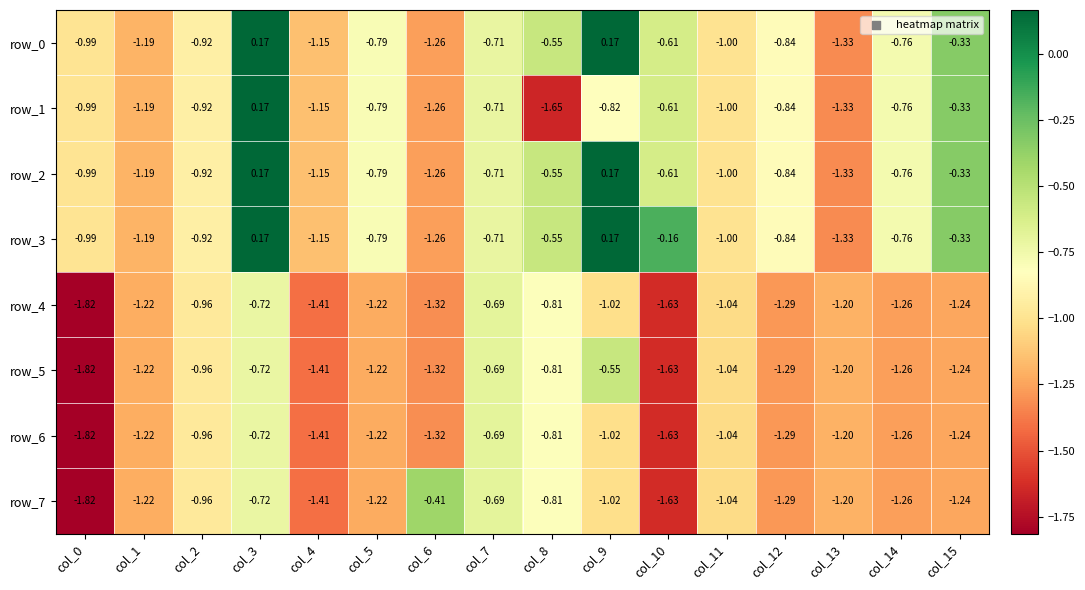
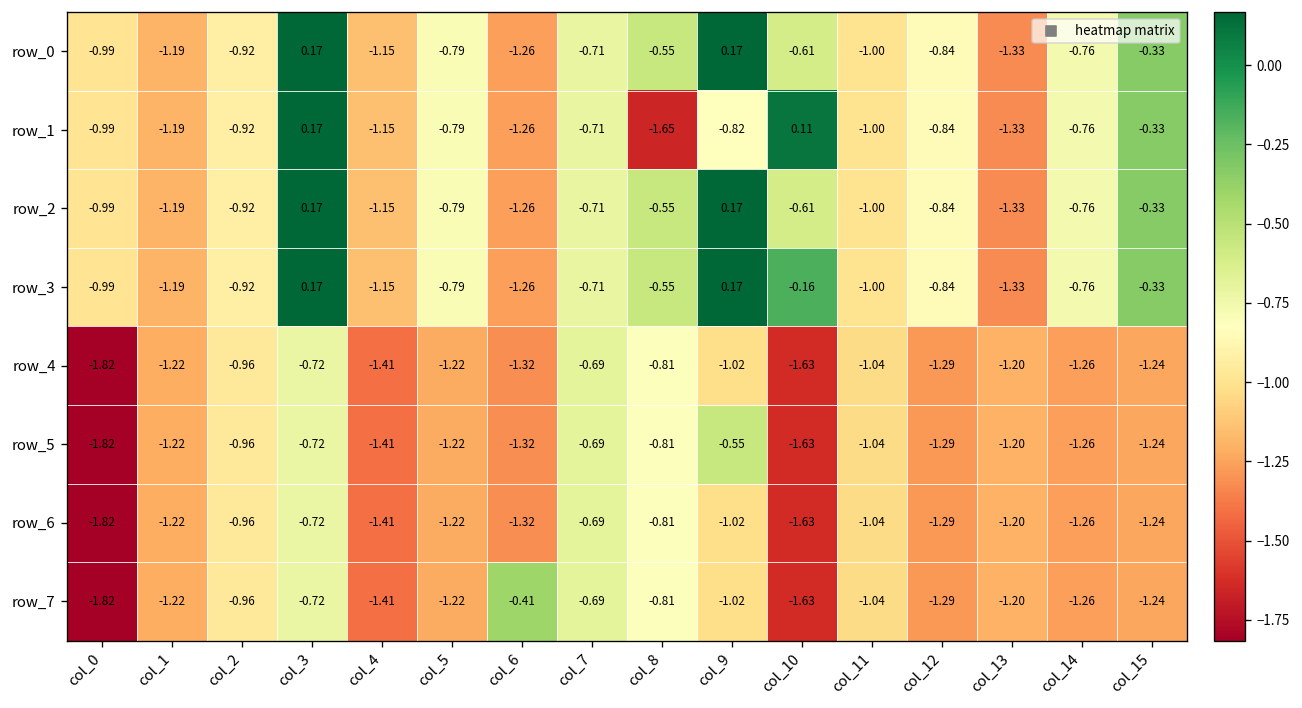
  {
    "row_0": {
      "col_0": -0.99,
      "col_1": -1.19,
      "col_2": -0.92,
      "col_3": 0.17,
      "col_4": -1.15,
      "col_5": -0.79,
      "col_6": -1.26,
      "col_7": -0.71,
      "col_8": -0.55,
      "col_9": 0.17,
      "col_10": -0.61,
      "col_11": -1.00,
      "col_12": -0.84,
      "col_13": -1.33,
      "col_14": -0.76,
      "col_15": -0.33
    },
    "row_1": {
      "col_0": -0.99,
      "col_1": -1.19,
      "col_2": -0.92,
      "col_3": 0.17,
      "col_4": -1.15,
      "col_5": -0.79,
      "col_6": -1.26,
      "col_7": -0.71,
      "col_8": -1.65,
      "col_9": -0.82,
-     "col_10": -0.61,
+     "col_10": 0.11,
      "col_11": -1.00,
      "col_12": -0.84,
      "col_13": -1.33,
      "col_14": -0.76,
      "col_15": -0.33
    },
    "row_2": {
      "col_0": -0.99,
      "col_1": -1.19,
      "col_2": -0.92,
      "col_3": 0.17,
      "col_4": -1.15,
      "col_5": -0.79,
      "col_6": -1.26,
      "col_7": -0.71,
      "col_8": -0.55,
      "col_9": 0.17,
      "col_10": -0.61,
      "col_11": -1.00,
      "col_12": -0.84,
      "col_13": -1.33,
      "col_14": -0.76,
      "col_15": -0.33
    },
    "row_3": {
      "col_0": -0.99,
      "col_1": -1.19,
      "col_2": -0.92,
      "col_3": 0.17,
      "col_4": -1.15,
      "col_5": -0.79,
      "col_6": -1.26,
      "col_7": -0.71,
      "col_8": -0.55,
      "col_9": 0.17,
      "col_10": -0.16,
      "col_11": -1.00,
      "col_12": -0.84,
      "col_13": -1.33,
      "col_14": -0.76,
      "col_15": -0.33
    },
    "row_4": {
      "col_0": -1.82,
      "col_1": -1.22,
      "col_2": -0.96,
      "col_3": -0.72,
      "col_4": -1.41,
      "col_5": -1.22,
      "col_6": -1.32,
      "col_7": -0.69,
      "col_8": -0.81,
      "col_9": -1.02,
      "col_10": -1.63,
      "col_11": -1.04,
      "col_12": -1.29,
      "col_13": -1.20,
      "col_14": -1.26,
      "col_15": -1.24
    },
    "row_5": {
      "col_0": -1.82,
      "col_1": -1.22,
      "col_2": -0.96,
      "col_3": -0.72,
      "col_4": -1.41,
      "col_5": -1.22,
      "col_6": -1.32,
      "col_7": -0.69,
      "col_8": -0.81,
      "col_9": -0.55,
      "col_10": -1.63,
      "col_11": -1.04,
      "col_12": -1.29,
      "col_13": -1.20,
      "col_14": -1.26,
      "col_15": -1.24
    },
    "row_6": {
      "col_0": -1.82,
      "col_1": -1.22,
      "col_2": -0.96,
      "col_3": -0.72,
      "col_4": -1.41,
      "col_5": -1.22,
      "col_6": -1.32,
      "col_7": -0.69,
      "col_8": -0.81,
      "col_9": -1.02,
      "col_10": -1.63,
      "col_11": -1.04,
      "col_12": -1.29,
      "col_13": -1.20,
      "col_14": -1.26,
      "col_15": -1.24
    },
    "row_7": {
      "col_0": -1.82,
      "col_1": -1.22,
      "col_2": -0.96,
      "col_3": -0.72,
      "col_4": -1.41,
      "col_5": -1.22,
      "col_6": -0.41,
      "col_7": -0.69,
      "col_8": -0.81,
      "col_9": -1.02,
      "col_10": -1.63,
      "col_11": -1.04,
      "col_12": -1.29,
      "col_13": -1.20,
      "col_14": -1.26,
      "col_15": -1.24
    }
  }
